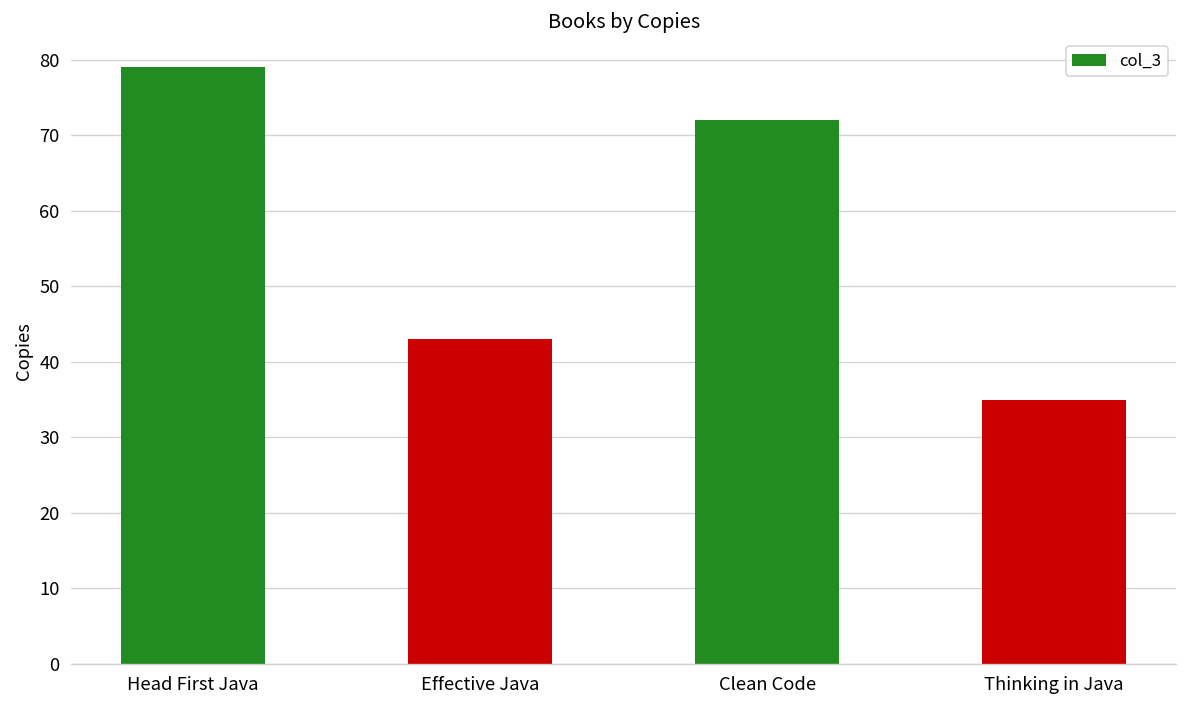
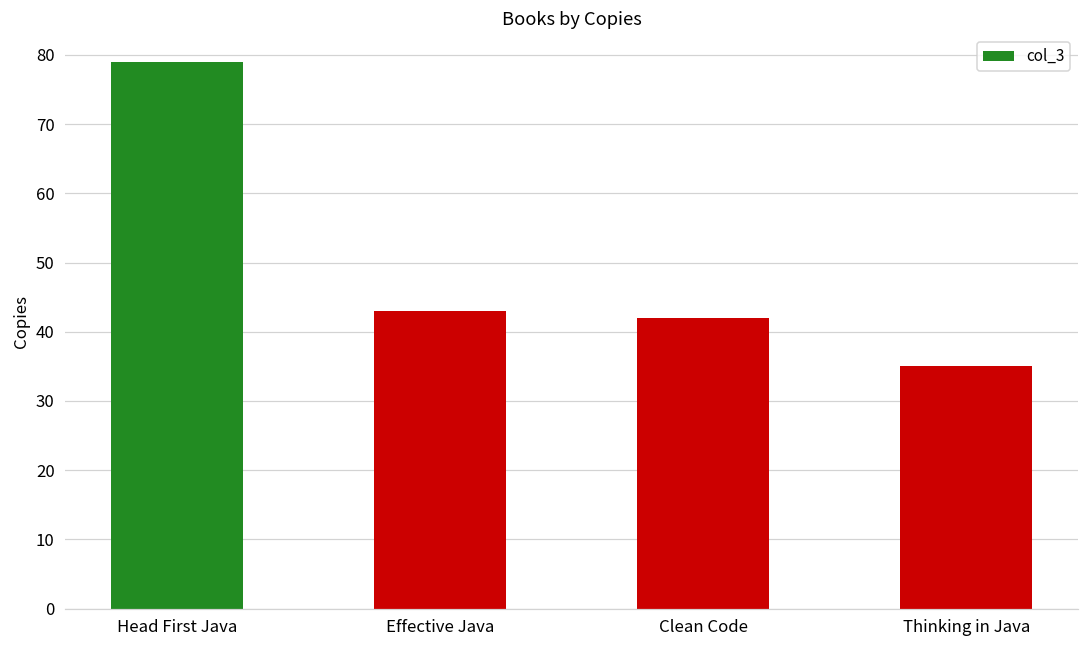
  {
    "Head First Java": 79,
    "Effective Java": 43,
-   "Clean Code": 72,
+   "Clean Code": 42,
    "Thinking in Java": 35
  }
